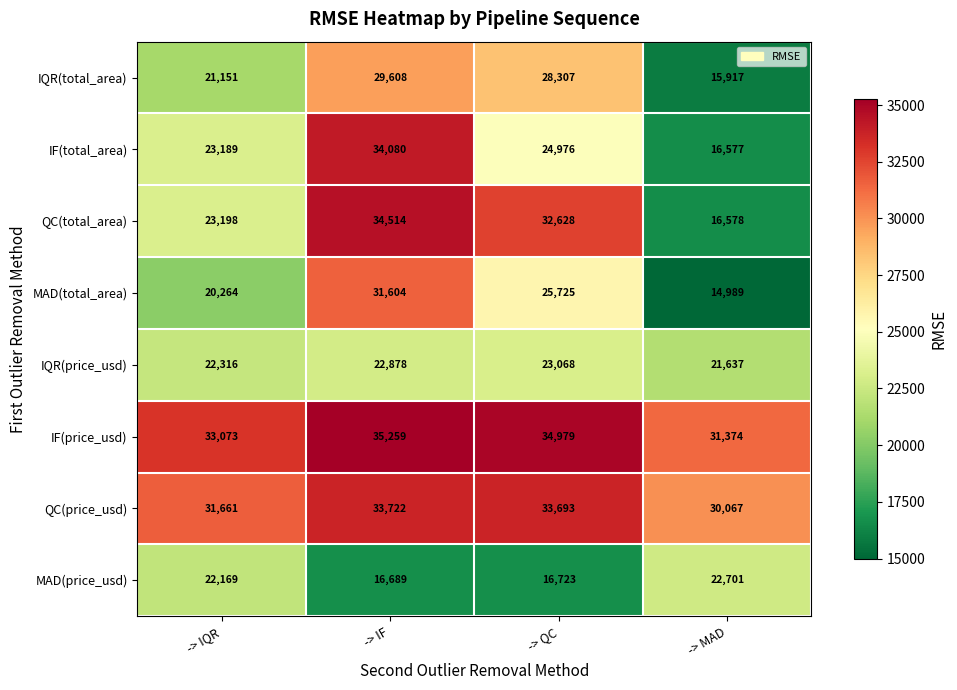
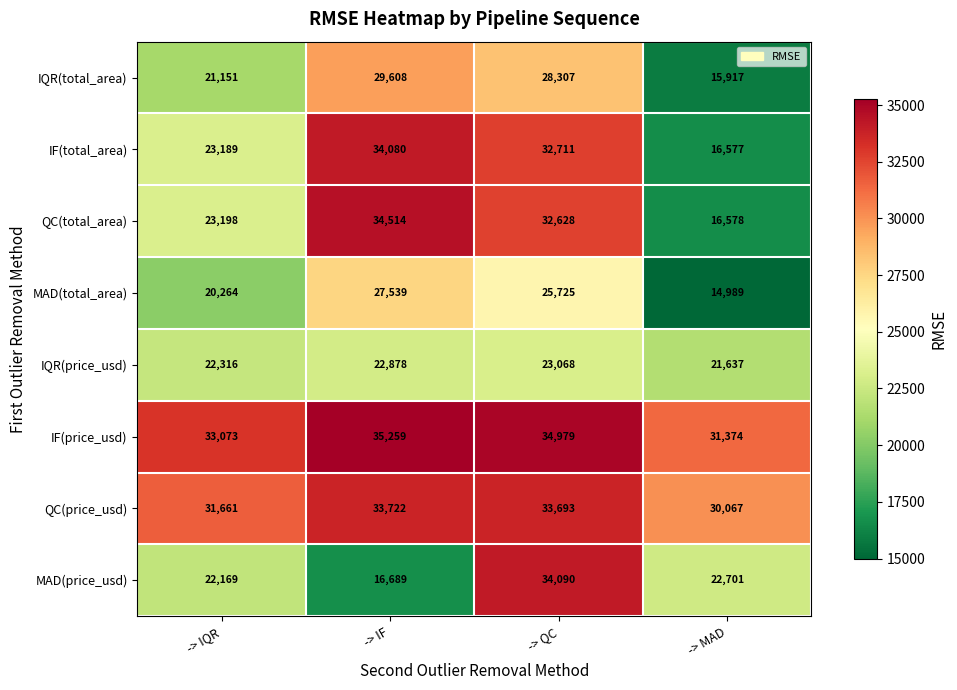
  {
    "IQR(total_area)": {
      "-> IQR": "21,151",
      "-> IF": "29,608",
      "-> QC": "28,307",
      "-> MAD": "15,917"
    },
    "IF(total_area)": {
      "-> IQR": "23,189",
      "-> IF": "34,080",
-     "-> QC": "24,976",
+     "-> QC": "32,711",
      "-> MAD": "16,577"
    },
    "QC(total_area)": {
      "-> IQR": "23,198",
      "-> IF": "34,514",
      "-> QC": "32,628",
      "-> MAD": "16,578"
    },
    "MAD(total_area)": {
      "-> IQR": "20,264",
-     "-> IF": "31,604",
+     "-> IF": "27,539",
      "-> QC": "25,725",
      "-> MAD": "14,989"
    },
    "IQR(price_usd)": {
      "-> IQR": "22,316",
      "-> IF": "22,878",
      "-> QC": "23,068",
      "-> MAD": "21,637"
    },
    "IF(price_usd)": {
      "-> IQR": "33,073",
      "-> IF": "35,259",
      "-> QC": "34,979",
      "-> MAD": "31,374"
    },
    "QC(price_usd)": {
      "-> IQR": "31,661",
      "-> IF": "33,722",
      "-> QC": "33,693",
      "-> MAD": "30,067"
    },
    "MAD(price_usd)": {
      "-> IQR": "22,169",
      "-> IF": "16,689",
-     "-> QC": "16,723",
+     "-> QC": "34,090",
      "-> MAD": "22,701"
    }
  }
